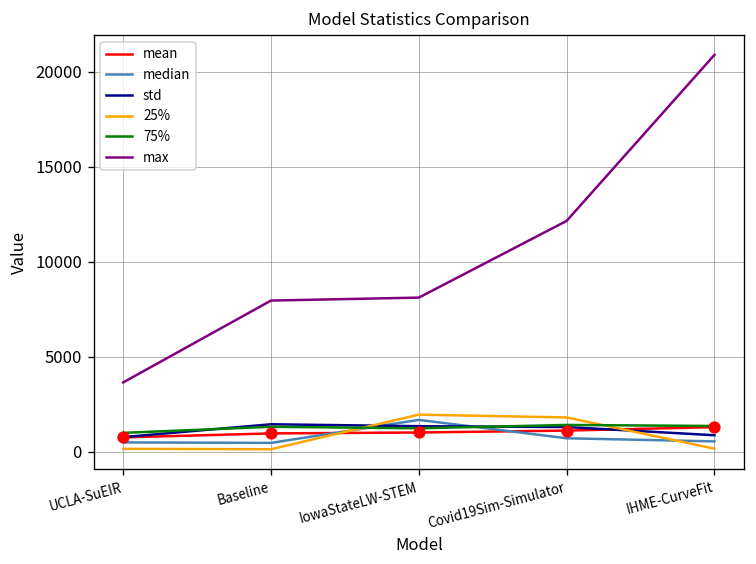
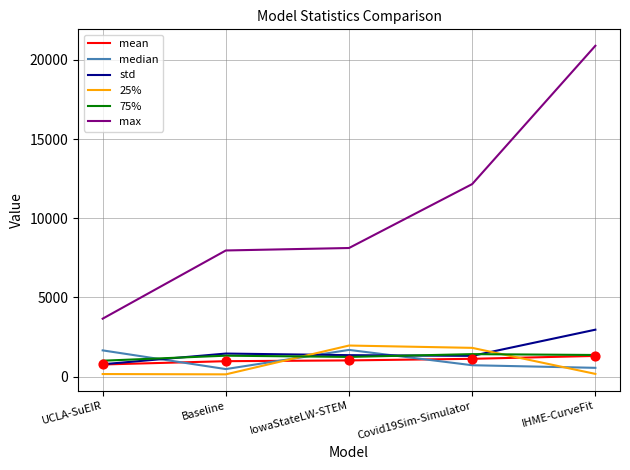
  {
    "mean": {
      "Baseline": 1000,
      "IowaStateLW-STEM": 1000,
      "Covid19Sim-Simulator": 1100
    },
    "median": {
-     "UCLA-SuEIR": 500,
+     "UCLA-SuEIR": 1700,
      "Baseline": 500,
      "IowaStateLW-STEM": 1700,
      "Covid19Sim-Simulator": 700,
      "IHME-CurveFit": 600
    },
    "std": {
-     "IHME-CurveFit": 900
+     "IHME-CurveFit": 3000
    },
    "25%": {
      "UCLA-SuEIR": 200,
      "Baseline": 100,
      "IowaStateLW-STEM": 2000,
      "Covid19Sim-Simulator": 1800,
      "IHME-CurveFit": 200
    },
    "75%": {
      "UCLA-SuEIR": 1000
    },
    "max": {
      "UCLA-SuEIR": 3700,
      "Baseline": 8000,
      "IowaStateLW-STEM": 8100,
      "Covid19Sim-Simulator": 12200,
      "IHME-CurveFit": 20900
    }
  }
